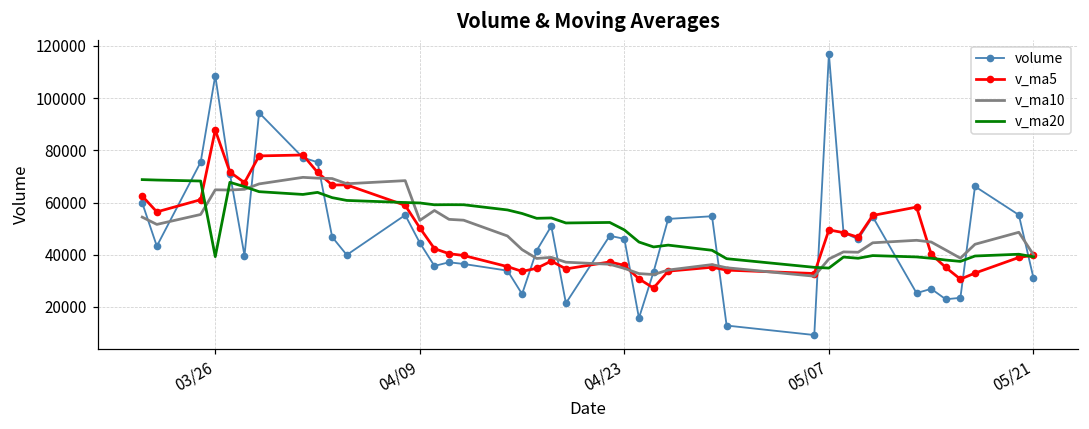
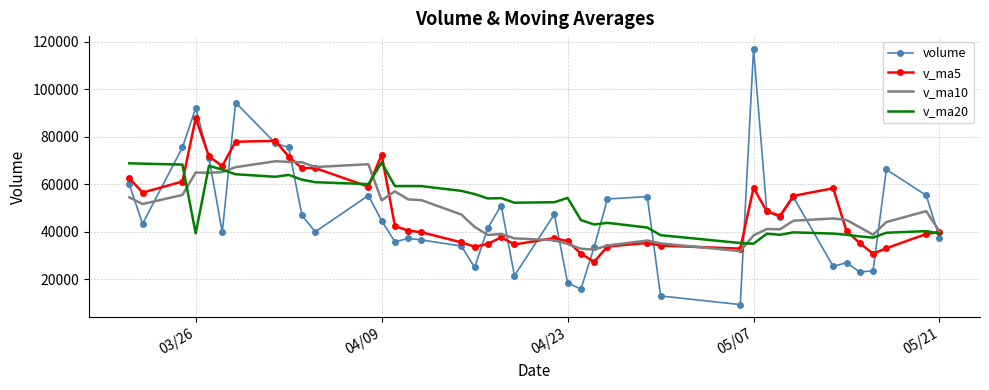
  {
    "volume": {
-     "03/26": 109000,
+     "03/26": 92000,
      "04/09": 45000,
-     "04/23": 46000,
+     "04/23": 18000,
      "05/07": 117000,
-     "05/21": 31000
+     "05/21": 37000
    },
    "v_ma5": {
      "03/26": 88000,
-     "04/09": 50000,
+     "04/09": 72000,
      "04/23": 36000,
-     "05/07": 50000
+     "05/07": 58000
    },
    "v_ma10": {
      "03/26": 65000,
      "04/09": 53000,
      "04/23": 35000,
      "05/07": 38000
    },
    "v_ma20": {
      "03/26": 39000,
-     "04/09": 60000,
-     "04/23": 50000,
+     "04/09": 69000,
+     "04/23": 54000,
      "05/07": 35000
    }
  }
